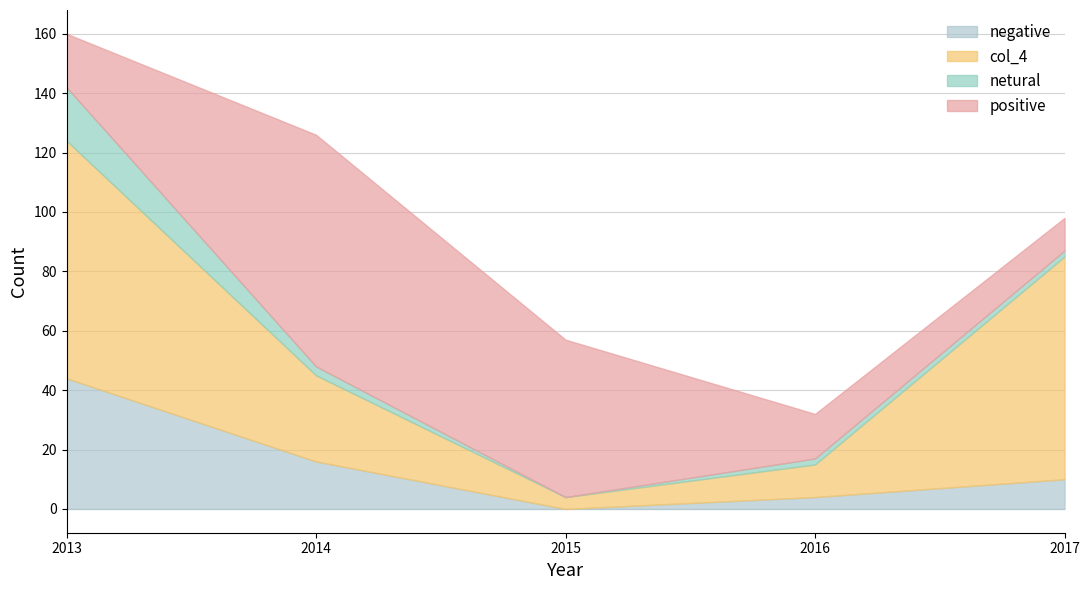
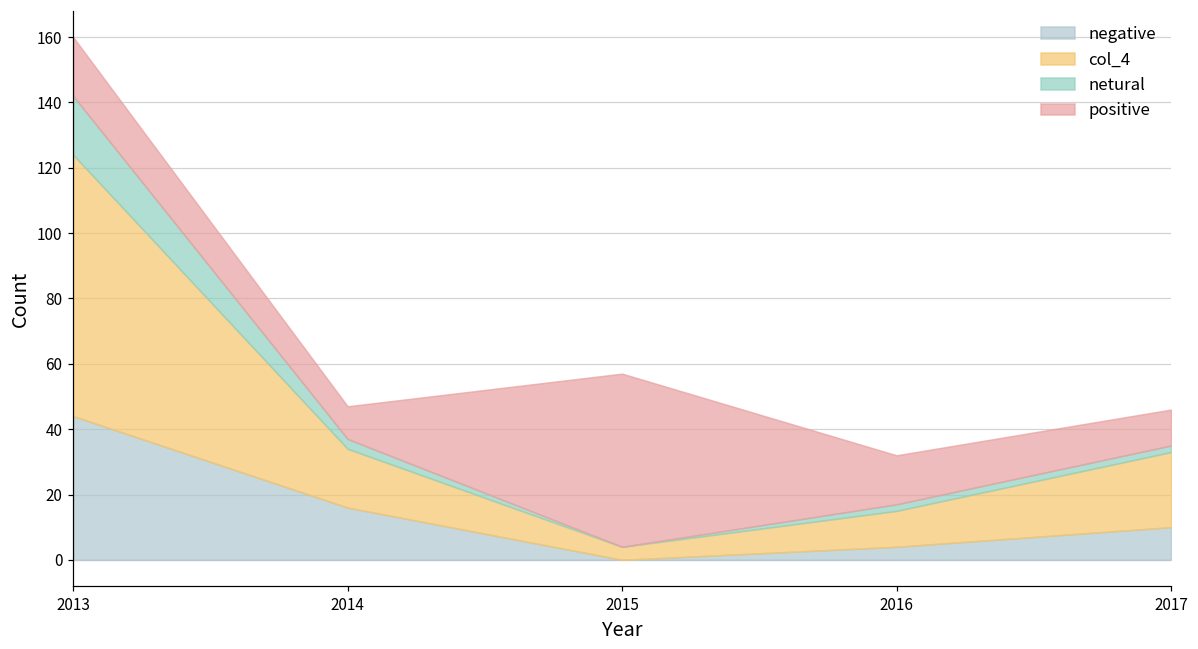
  {
    "col_4": {
      "2013": 80,
-     "2014": 29,
+     "2014": 18,
      "2016": 11,
-     "2017": 75
+     "2017": 23
    },
    "positive": {
      "2013": 18,
-     "2014": 78,
+     "2014": 10,
      "2015": 53,
      "2016": 15,
      "2017": 11
    }
  }
